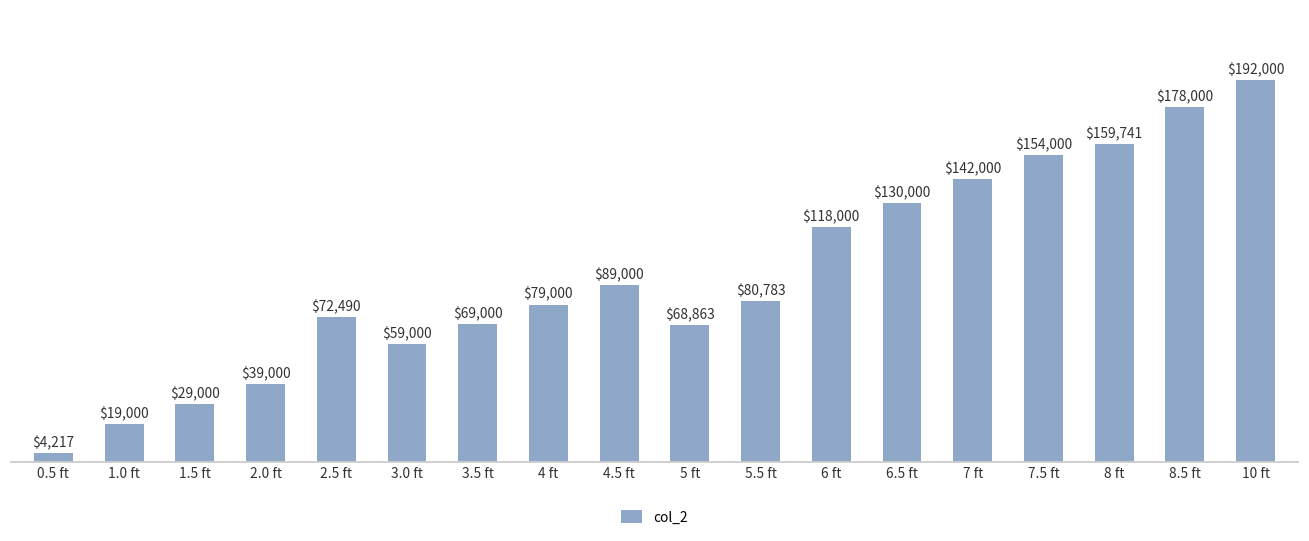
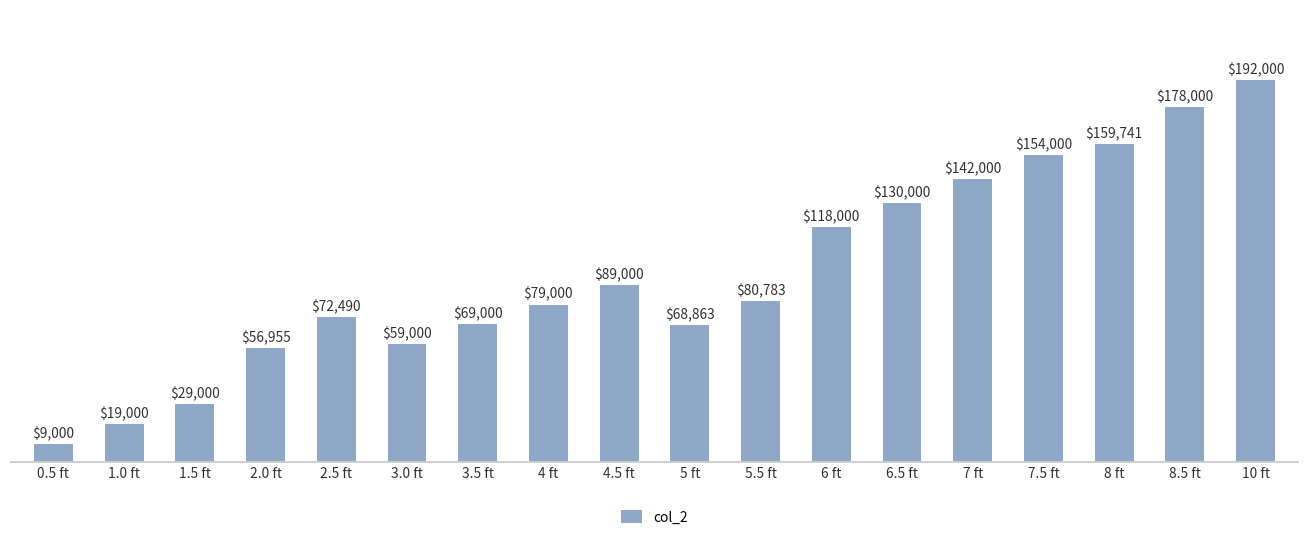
  {
-   "0.5 ft": "$4,217",
+   "0.5 ft": "$9,000",
    "1.0 ft": "$19,000",
    "1.5 ft": "$29,000",
-   "2.0 ft": "$39,000",
+   "2.0 ft": "$56,955",
    "2.5 ft": "$72,490",
    "3.0 ft": "$59,000",
    "3.5 ft": "$69,000",
    "4 ft": "$79,000",
    "4.5 ft": "$89,000",
    "5 ft": "$68,863",
    "5.5 ft": "$80,783",
    "6 ft": "$118,000",
    "6.5 ft": "$130,000",
    "7 ft": "$142,000",
    "7.5 ft": "$154,000",
    "8 ft": "$159,741",
    "8.5 ft": "$178,000",
    "10 ft": "$192,000"
  }
